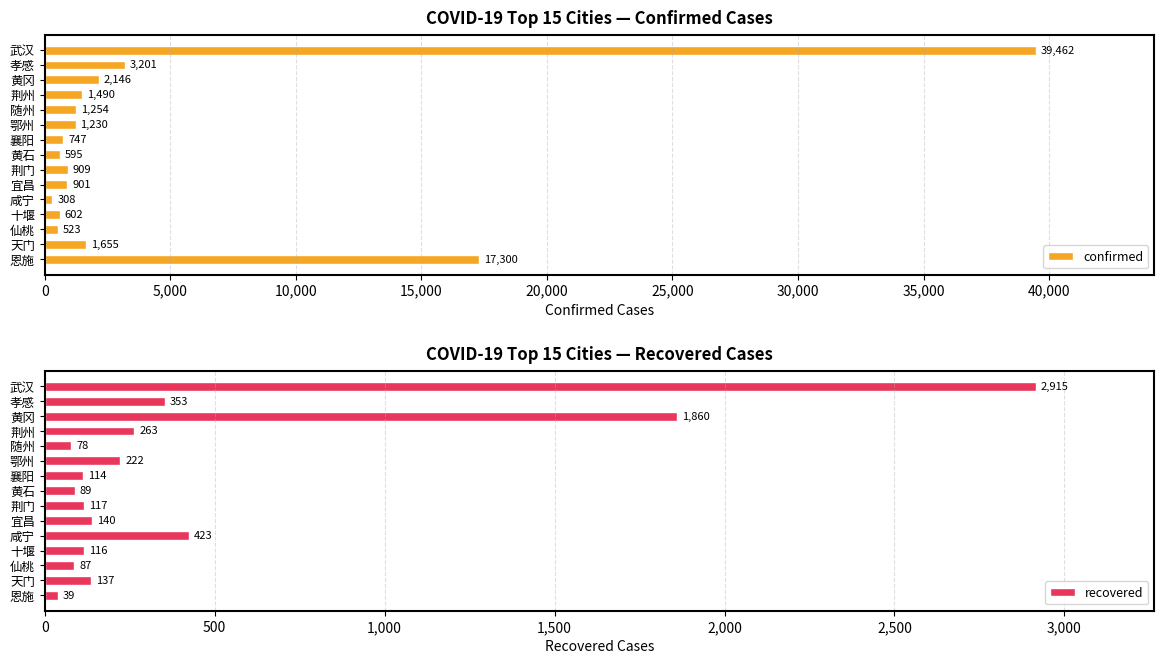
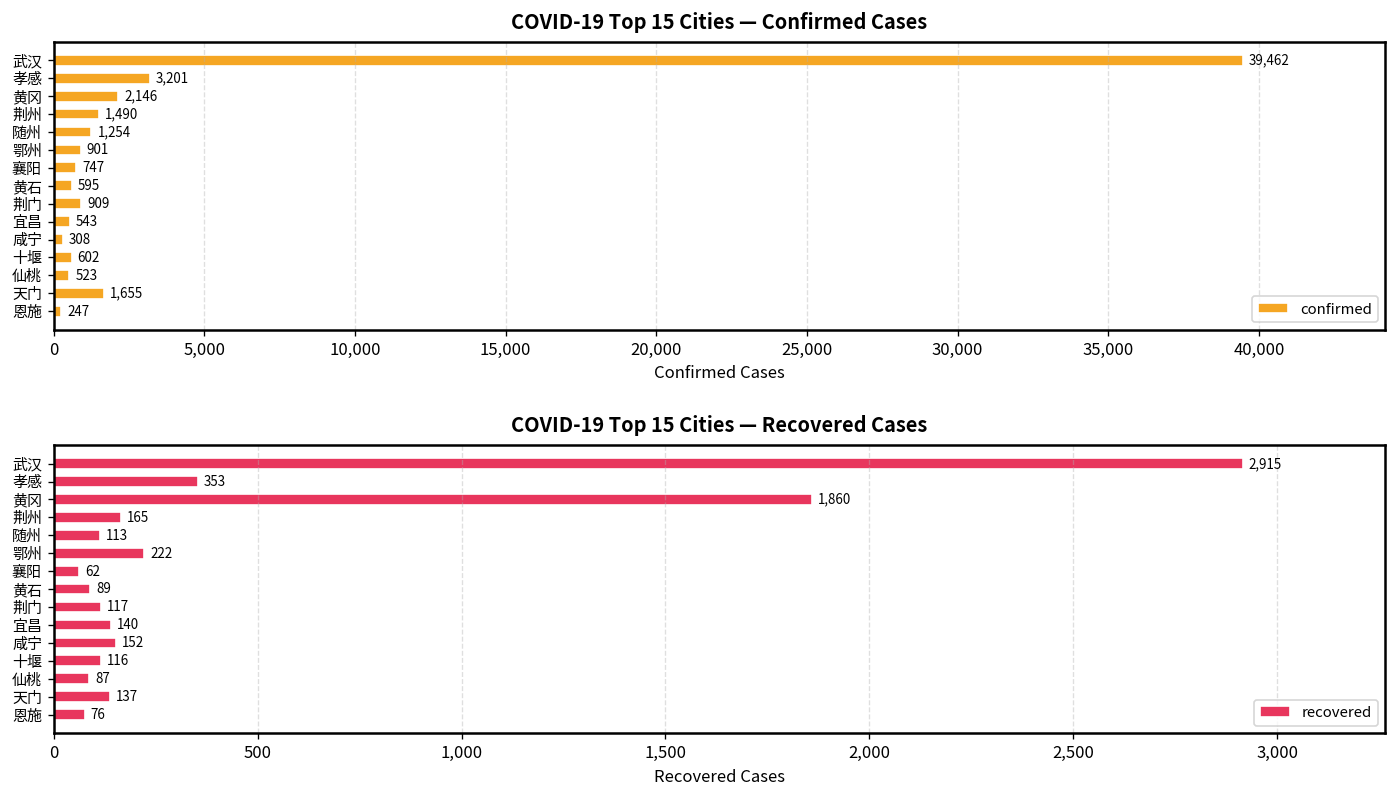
  {
    "COVID-19 Top 15 Cities — Confirmed Cases": {
      "武汉": "39,462",
      "孝感": "3,201",
      "黄冈": "2,146",
      "荆州": "1,490",
      "随州": "1,254",
-     "鄂州": "1,230",
+     "鄂州": "901",
      "襄阳": "747",
      "黄石": "595",
      "荆门": "909",
-     "宜昌": "901",
+     "宜昌": "543",
      "咸宁": "308",
      "十堰": "602",
      "仙桃": "523",
      "天门": "1,655",
-     "恩施": "17,300"
+     "恩施": "247"
    },
    "COVID-19 Top 15 Cities — Recovered Cases": {
      "武汉": "2,915",
      "孝感": "353",
      "黄冈": "1,860",
-     "荆州": "263",
-     "随州": "78",
+     "荆州": "165",
+     "随州": "113",
      "鄂州": "222",
-     "襄阳": "114",
+     "襄阳": "62",
      "黄石": "89",
      "荆门": "117",
      "宜昌": "140",
-     "咸宁": "423",
+     "咸宁": "152",
      "十堰": "116",
      "仙桃": "87",
      "天门": "137",
-     "恩施": "39"
+     "恩施": "76"
    }
  }
